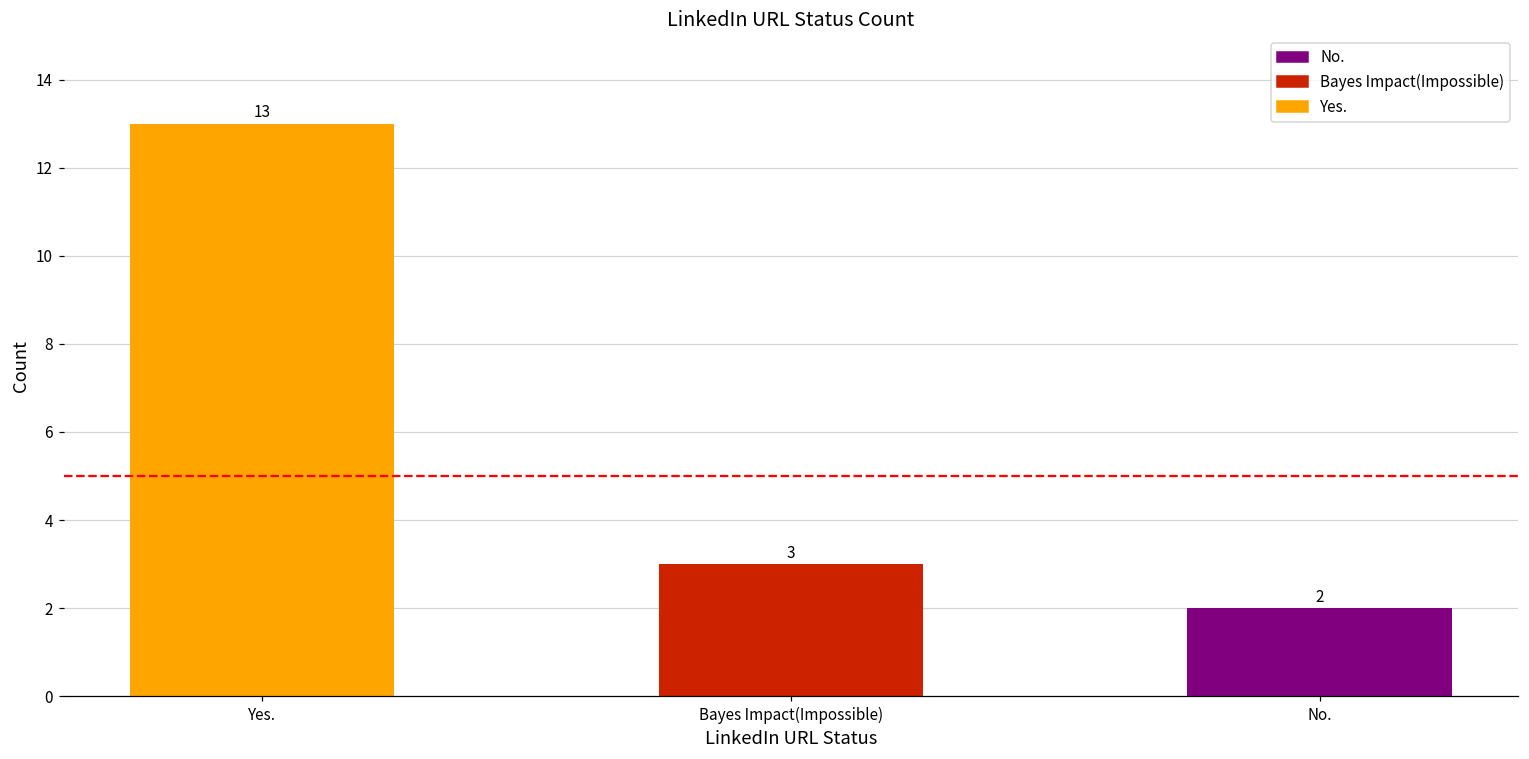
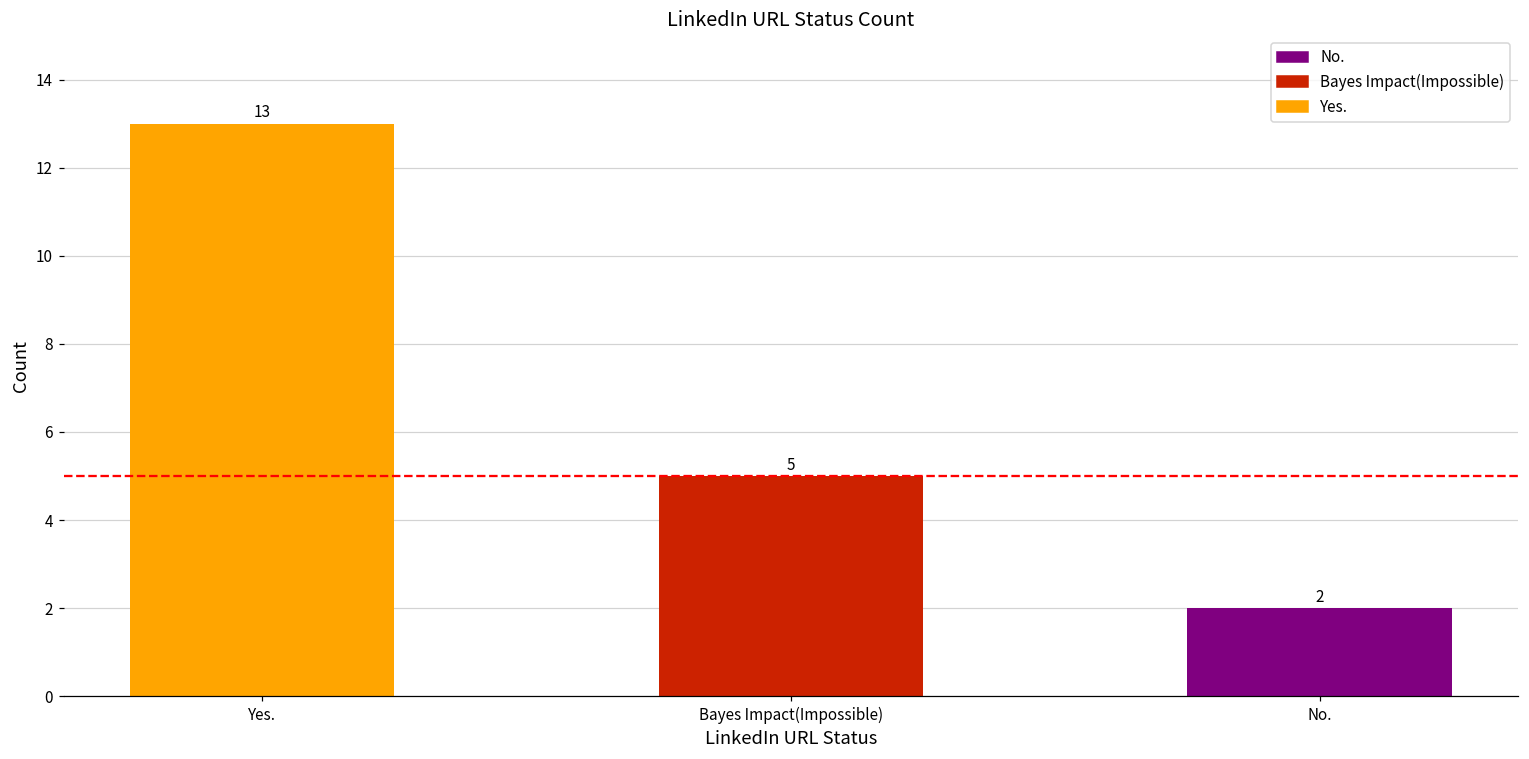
  {
    "Yes.": 13,
-   "Bayes Impact(Impossible)": 3,
+   "Bayes Impact(Impossible)": 5,
    "No.": 2
  }
